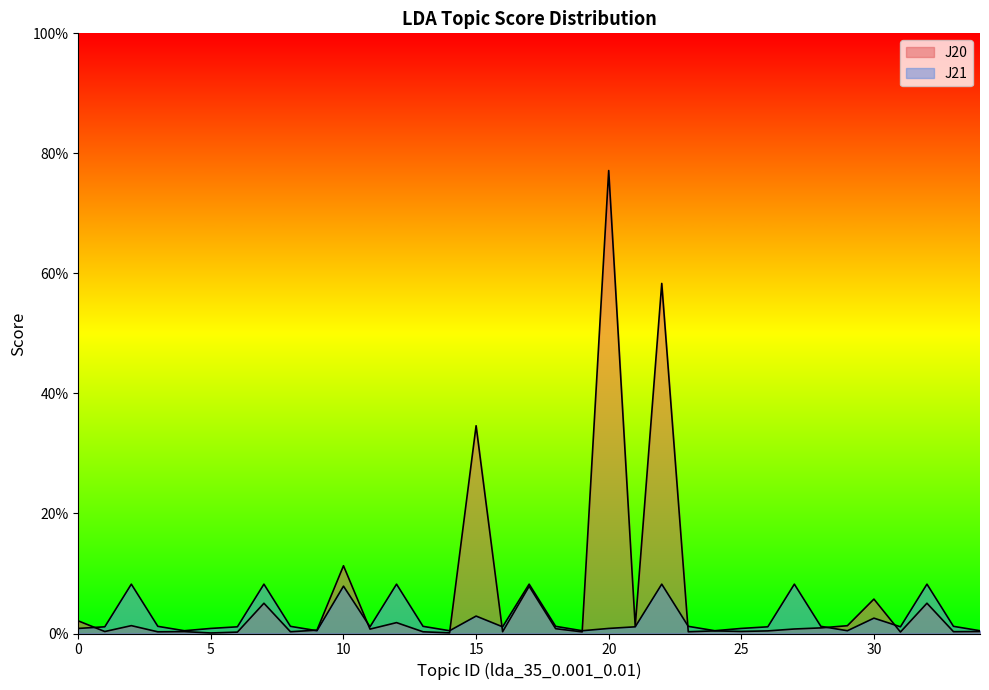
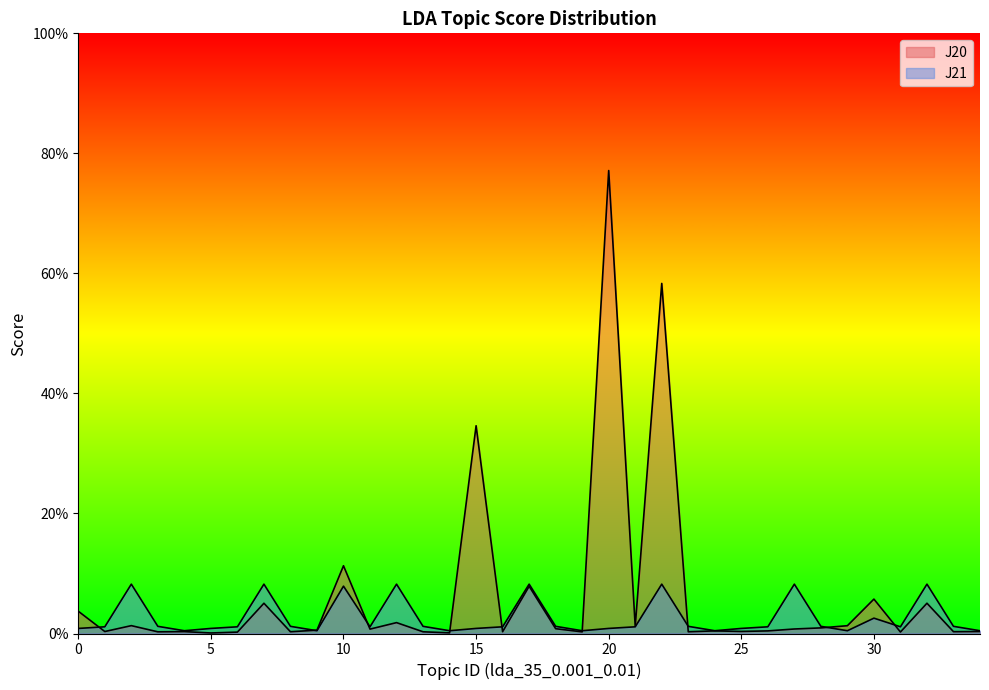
  {
    "J20": {
-     "0": "2%",
+     "0": "4%",
      "5": "0%",
      "10": "11%",
      "15": "35%",
      "20": "77%",
      "25": "0%",
      "30": "6%"
    },
    "J21": {
      "0": "1%",
      "5": "1%",
      "10": "8%",
-     "15": "3%",
+     "15": "1%",
      "20": "1%",
      "25": "1%",
      "30": "3%"
    }
  }
